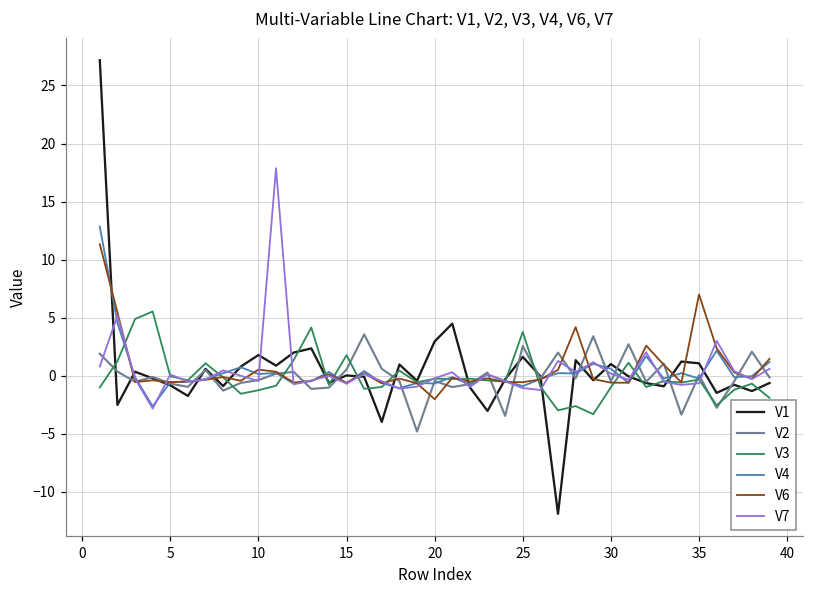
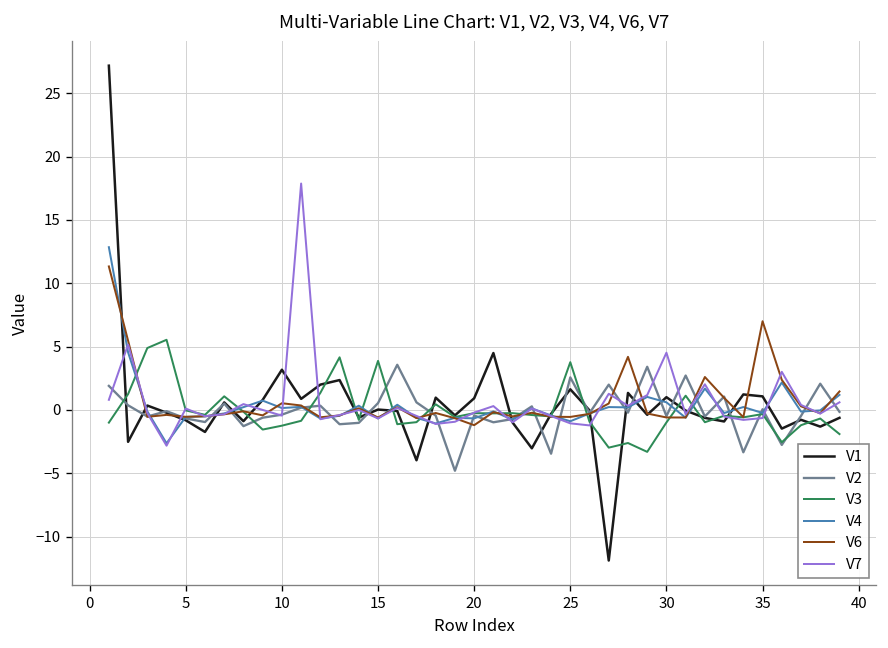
  {
    "V1": {
-     "10": 1.8,
+     "10": 3.2,
      "15": 0.0,
-     "20": 3.0,
+     "20": 0.9,
      "25": 1.6,
      "30": 1.0,
      "35": 1.1
    },
    "V3": {
      "10": -1.2,
-     "15": 1.8,
+     "15": 3.9,
      "25": 3.8,
      "30": -1.0
    },
    "V6": {
      "10": 0.5,
-     "20": -2.0,
+     "20": -1.2,
      "25": -0.5,
      "35": 7.0
    },
    "V7": {
-     "30": 0.2,
+     "30": 4.5,
      "35": -0.6
    }
  }
